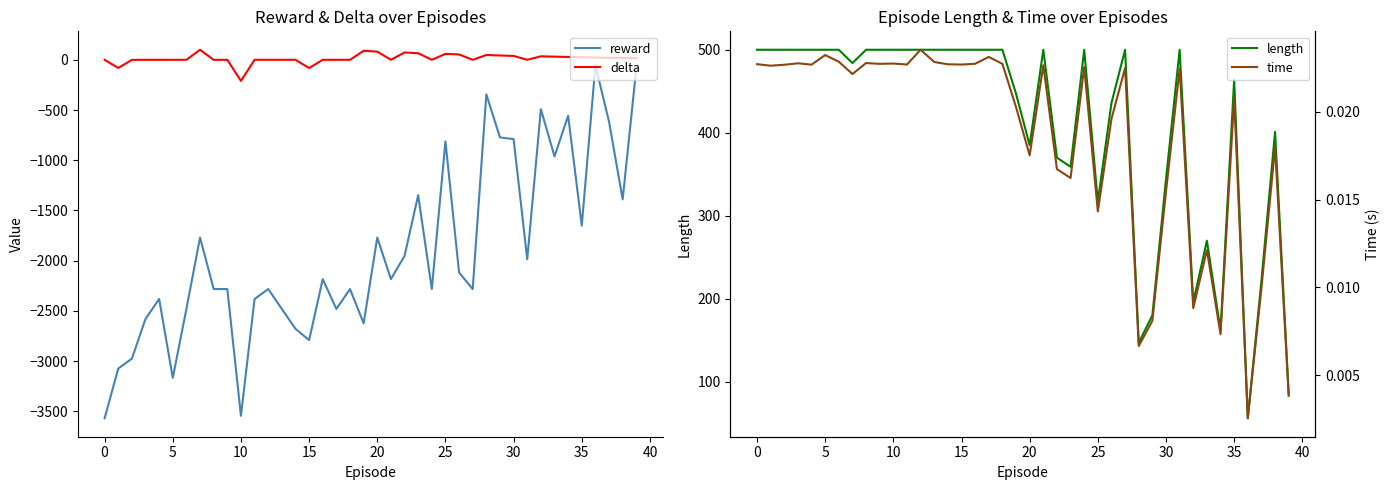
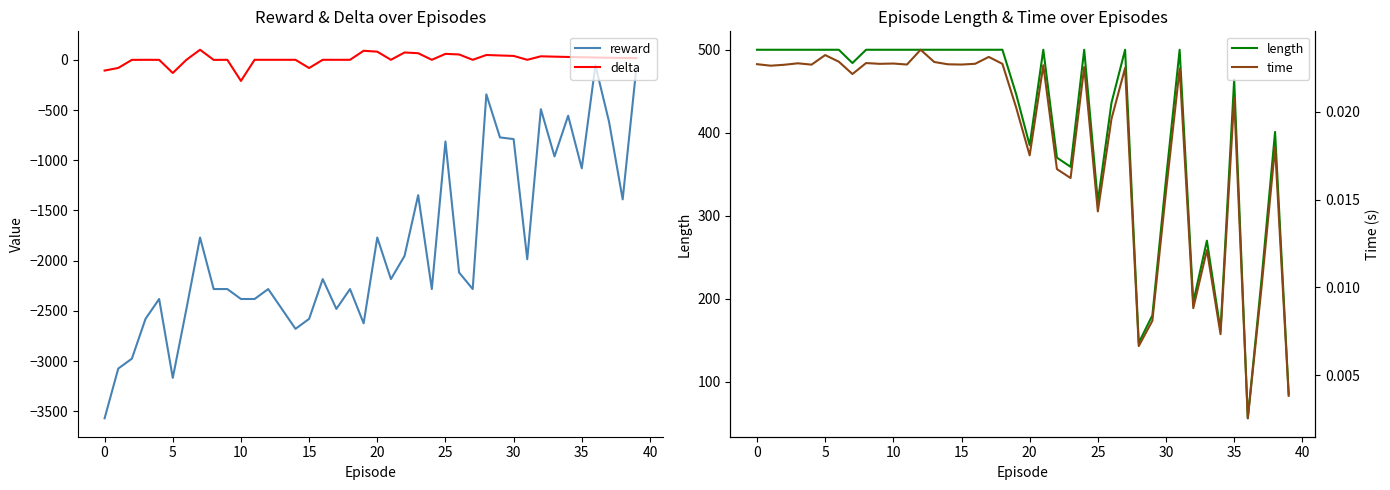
  {
    "Reward & Delta over Episodes": {
      "reward": {
        "0": -3570,
        "5": -3170,
-       "10": -3550,
-       "15": -2790,
+       "10": -2380,
+       "15": -2580,
        "20": -1770,
        "25": -810,
        "30": -790,
-       "35": -1650
+       "35": -1080
      },
      "delta": {
-       "0": 0,
-       "5": 0,
+       "0": -110,
+       "5": -130,
        "10": -210,
        "15": -80,
        "20": 80,
        "25": 60,
        "30": 40
      }
    }
  }
